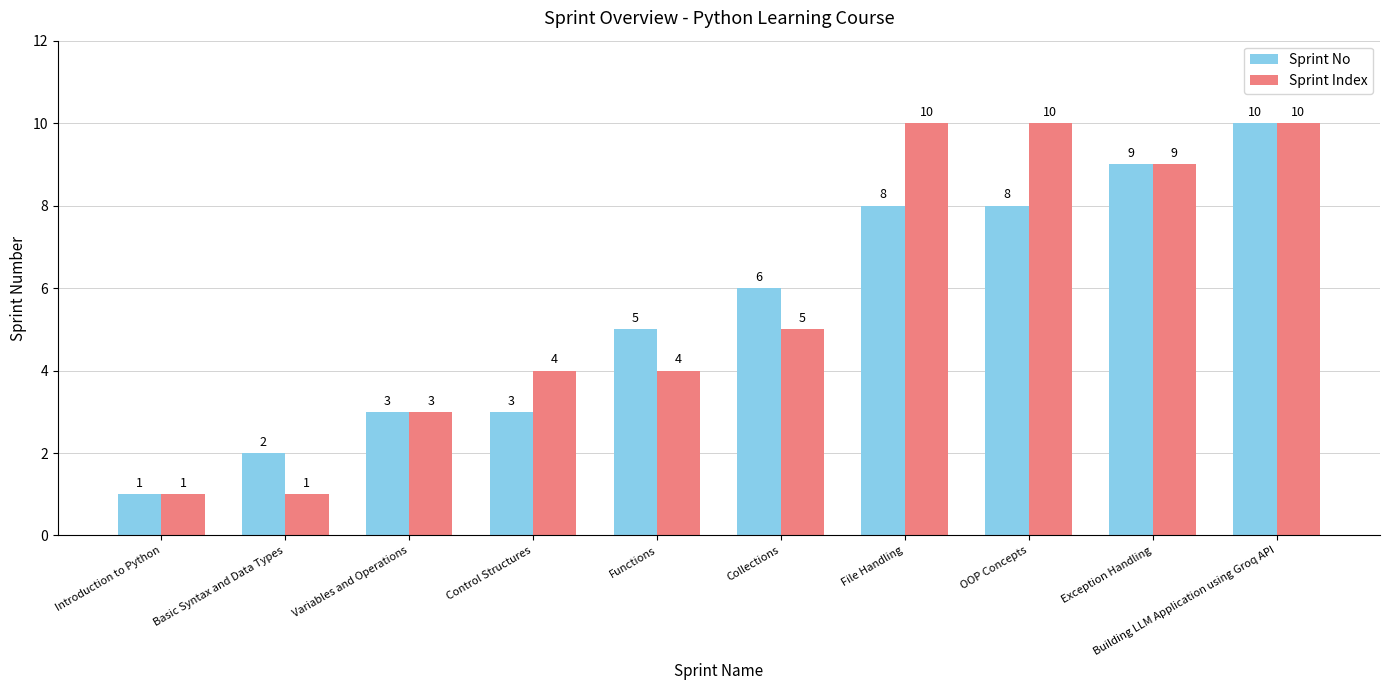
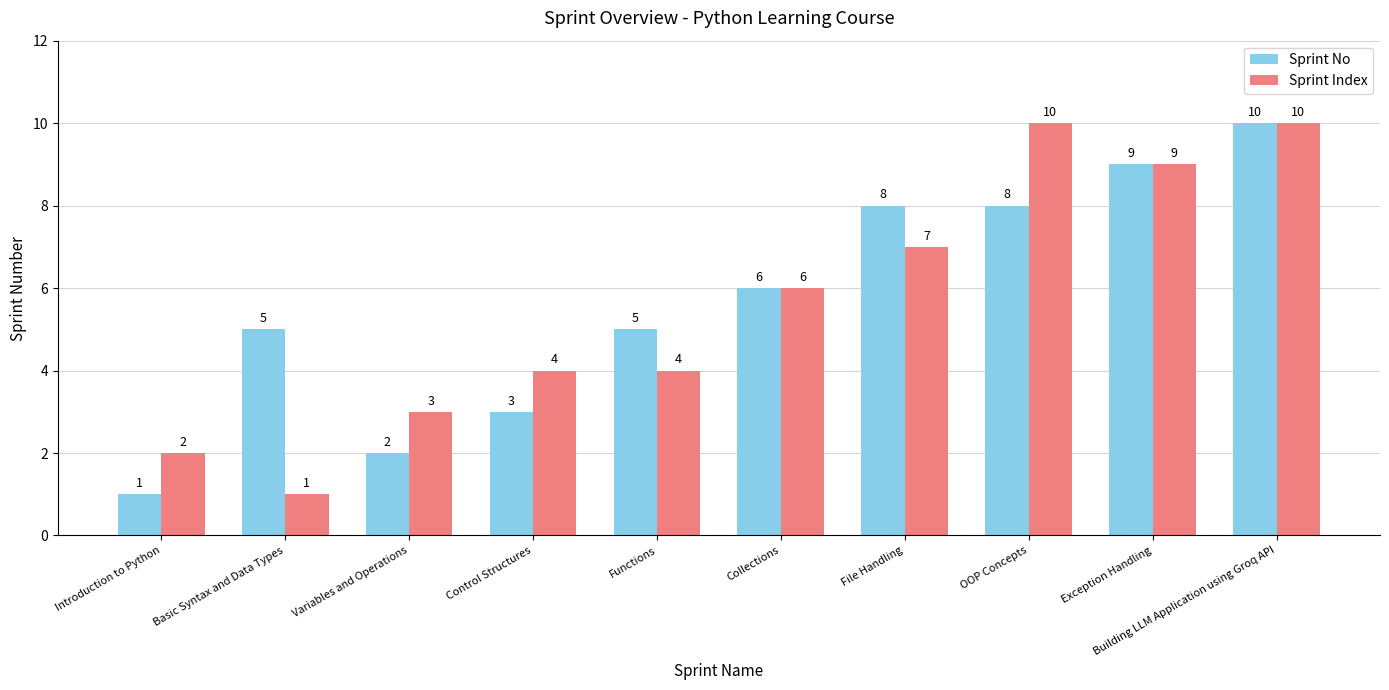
  {
    "Sprint No": {
      "Introduction to Python": 1,
-     "Basic Syntax and Data Types": 2,
-     "Variables and Operations": 3,
+     "Basic Syntax and Data Types": 5,
+     "Variables and Operations": 2,
      "Control Structures": 3,
      "Functions": 5,
      "Collections": 6,
      "File Handling": 8,
      "OOP Concepts": 8,
      "Exception Handling": 9,
      "Building LLM Application using Groq API": 10
    },
    "Sprint Index": {
-     "Introduction to Python": 1,
+     "Introduction to Python": 2,
      "Basic Syntax and Data Types": 1,
      "Variables and Operations": 3,
      "Control Structures": 4,
      "Functions": 4,
-     "Collections": 5,
-     "File Handling": 10,
+     "Collections": 6,
+     "File Handling": 7,
      "OOP Concepts": 10,
      "Exception Handling": 9,
      "Building LLM Application using Groq API": 10
    }
  }
